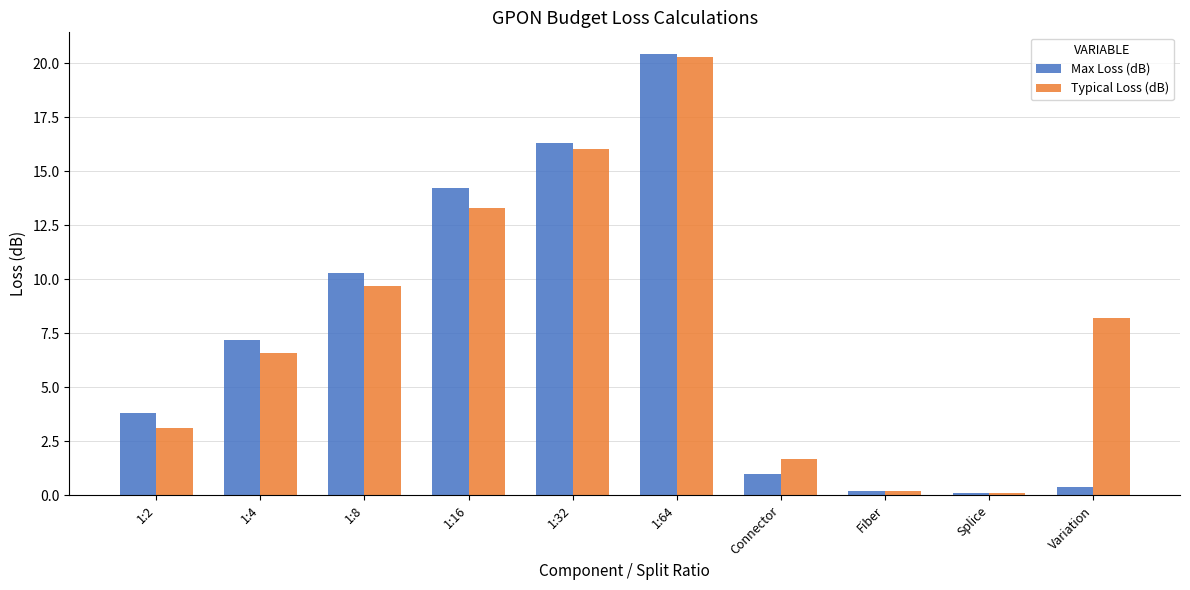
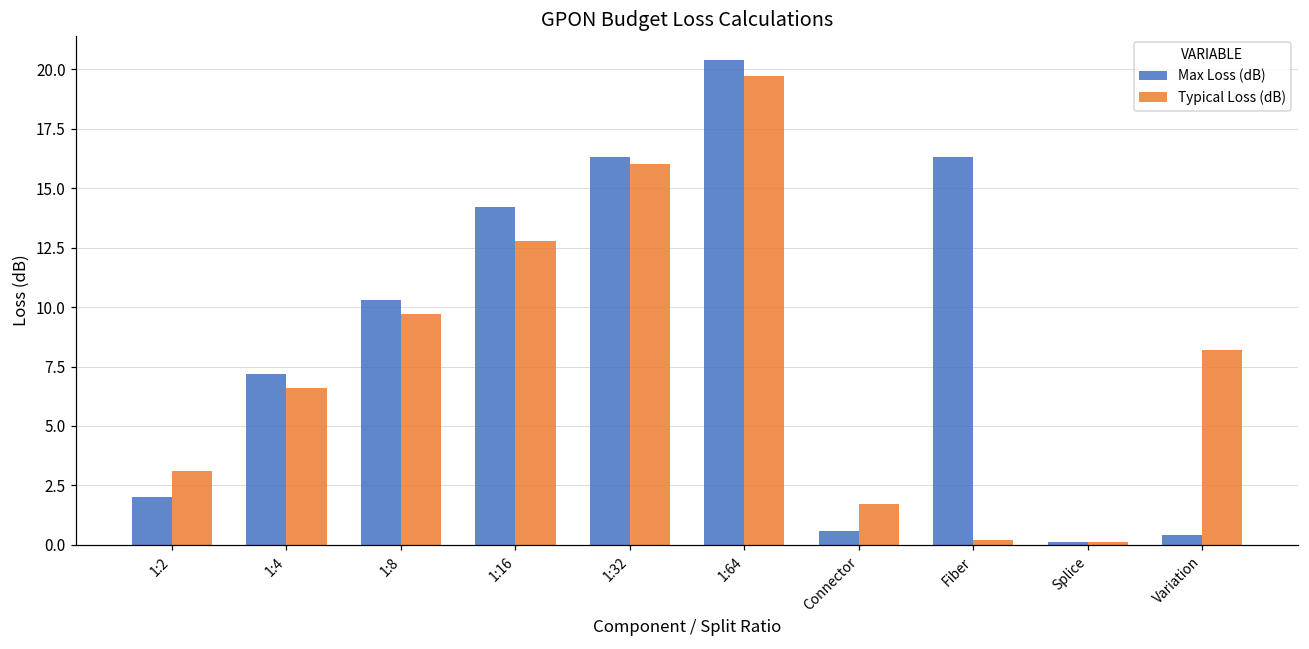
  {
    "Max Loss (dB)": {
-     "1:2": 3.8,
+     "1:2": 2.0,
      "1:4": 7.2,
      "1:8": 10.3,
      "1:16": 14.2,
      "1:32": 16.3,
      "1:64": 20.4,
-     "Connector": 1.0,
-     "Fiber": 0.2,
+     "Connector": 0.6,
+     "Fiber": 16.3,
      "Variation": 0.4
    },
    "Typical Loss (dB)": {
      "1:2": 3.1,
      "1:4": 6.6,
      "1:8": 9.7,
-     "1:16": 13.3,
+     "1:16": 12.8,
      "1:32": 16.0,
-     "1:64": 20.3,
+     "1:64": 19.7,
      "Connector": 1.7,
      "Fiber": 0.2,
      "Variation": 8.2
    }
  }
